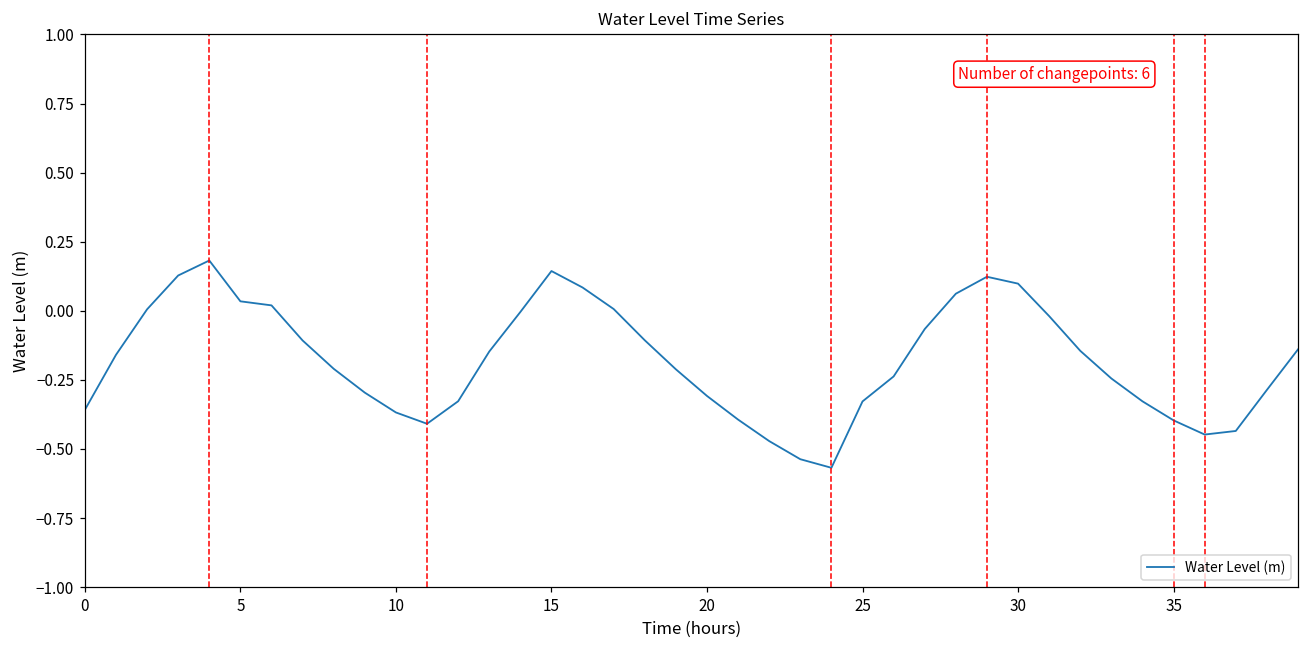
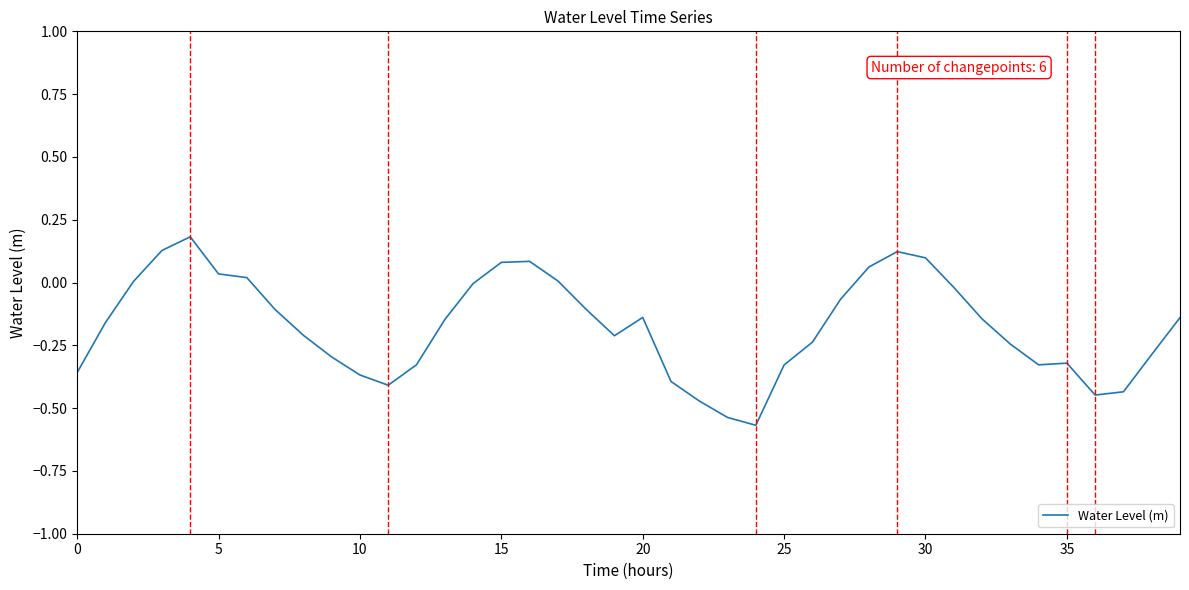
  {
    "0": -0.36,
    "5": 0.03,
    "10": -0.37,
-   "15": 0.14,
-   "20": -0.31,
+   "15": 0.08,
+   "20": -0.14,
    "25": -0.33,
    "30": 0.10,
-   "35": -0.40
+   "35": -0.32
  }
